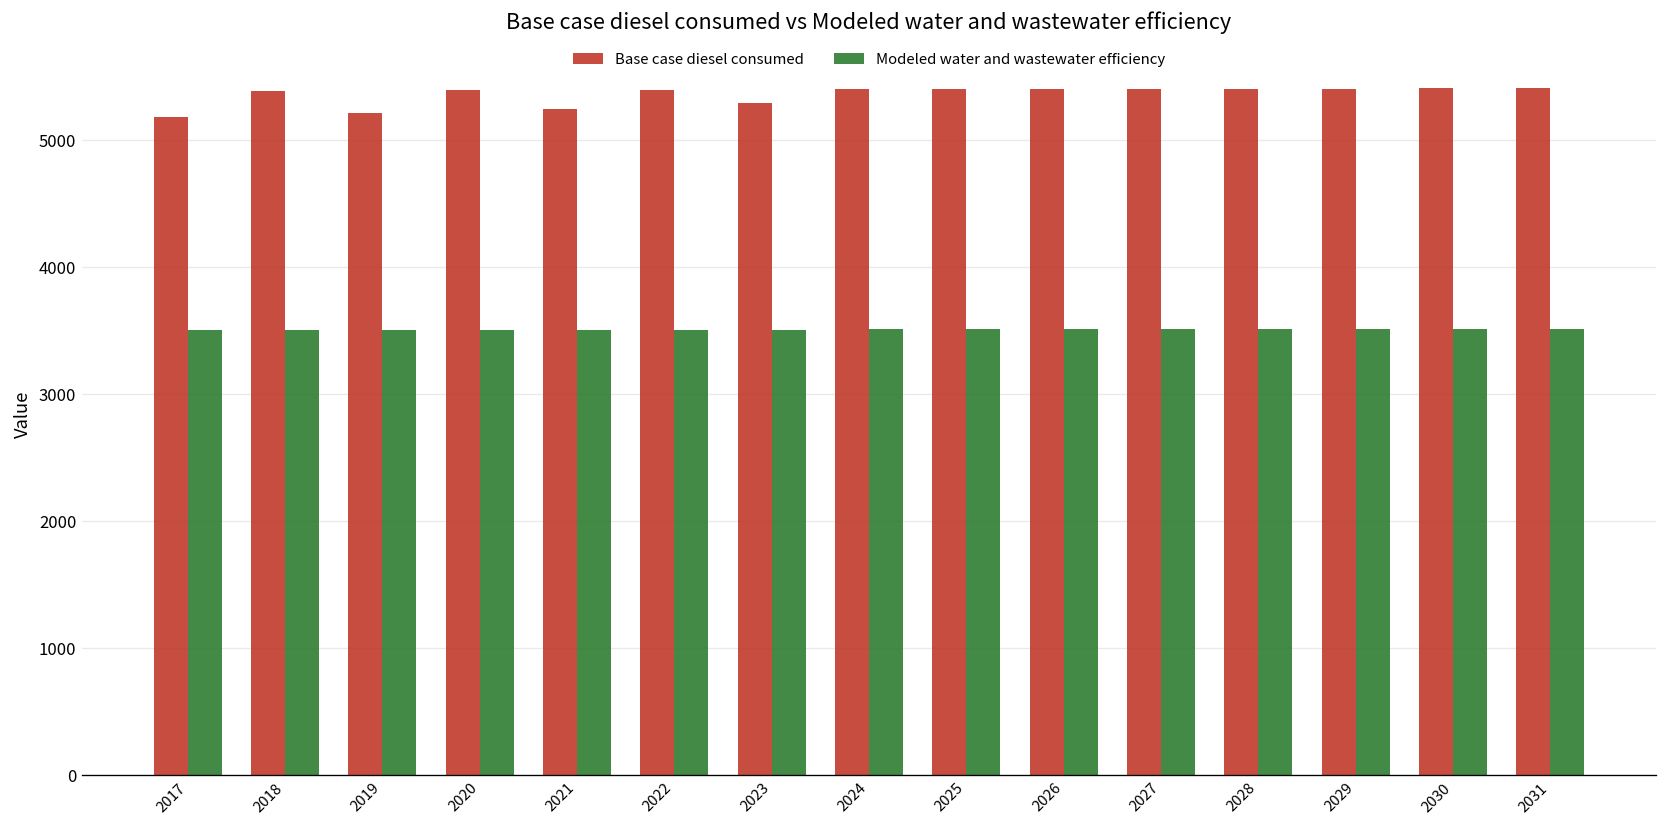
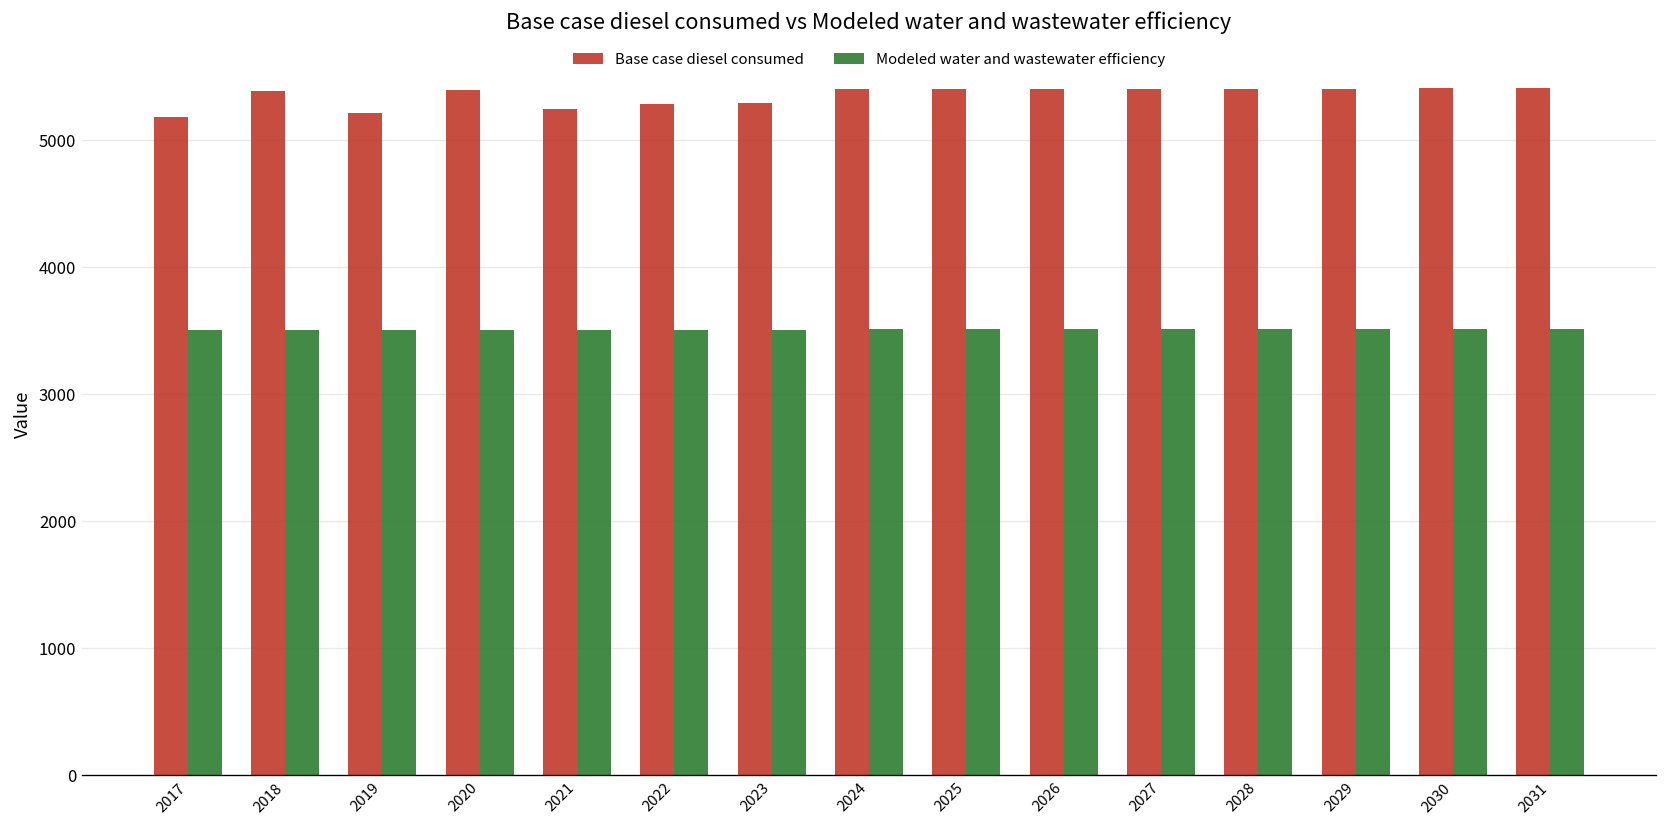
  {
    "Base case diesel consumed": {
      "2017": 5190,
      "2018": 5390,
      "2019": 5220,
      "2020": 5400,
      "2021": 5250,
-     "2022": 5400,
+     "2022": 5290,
      "2023": 5290,
      "2024": 5400,
      "2025": 5400,
      "2026": 5400,
      "2027": 5400,
      "2028": 5410,
      "2029": 5410,
      "2030": 5410,
      "2031": 5410
    },
    "Modeled water and wastewater efficiency": {
      "2017": 3500,
      "2018": 3510,
      "2019": 3510,
      "2020": 3510,
      "2021": 3510,
      "2022": 3510,
      "2023": 3510,
      "2024": 3510,
      "2025": 3510,
      "2026": 3510,
      "2027": 3510,
      "2028": 3510,
      "2029": 3520,
      "2030": 3520,
      "2031": 3520
    }
  }
